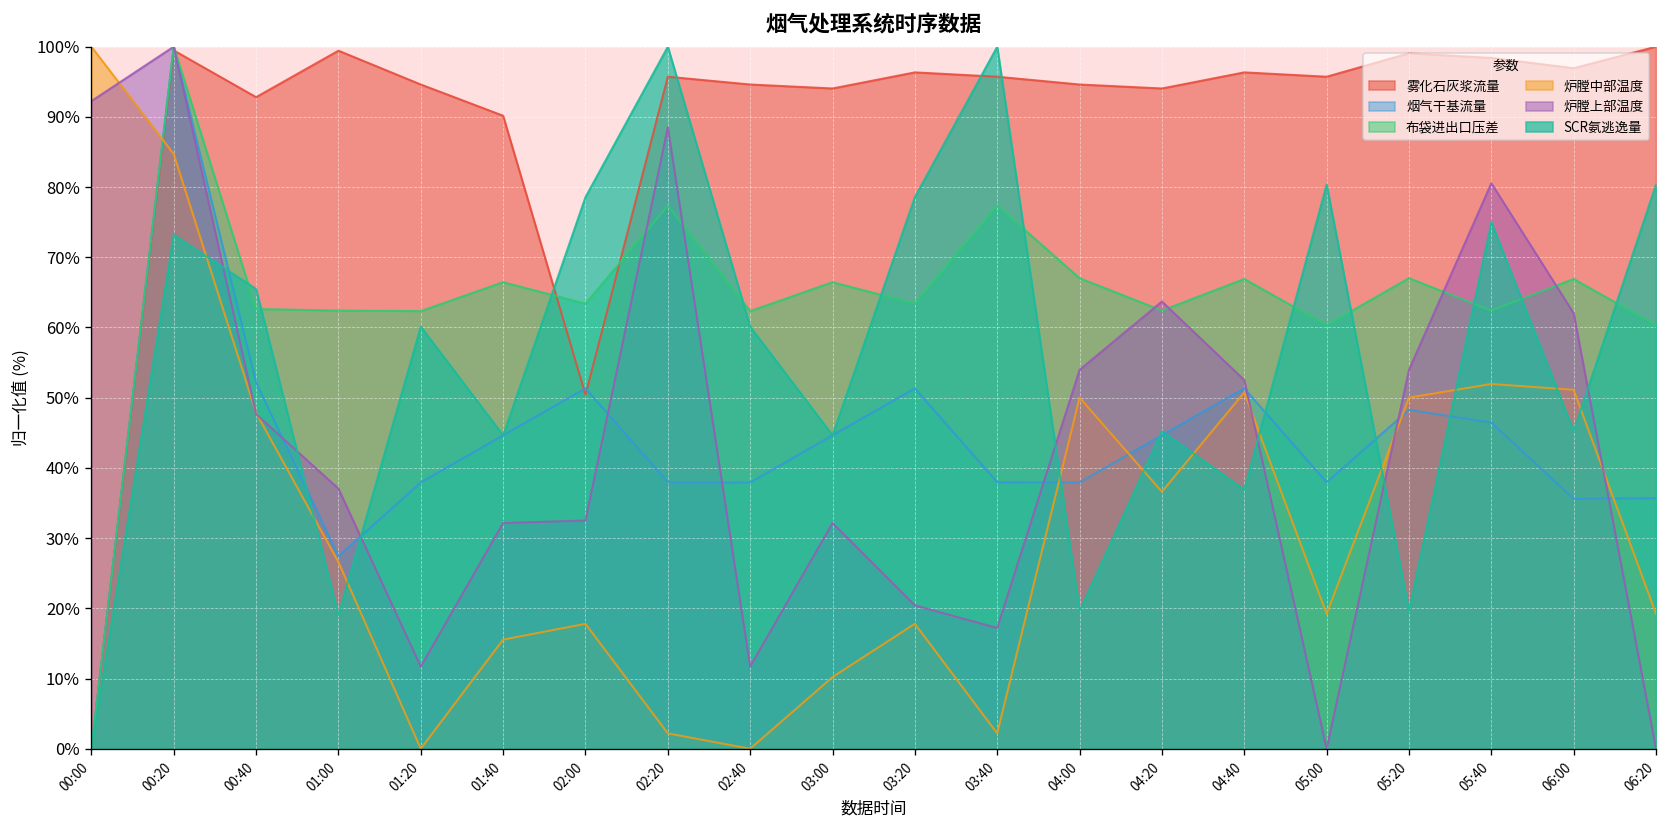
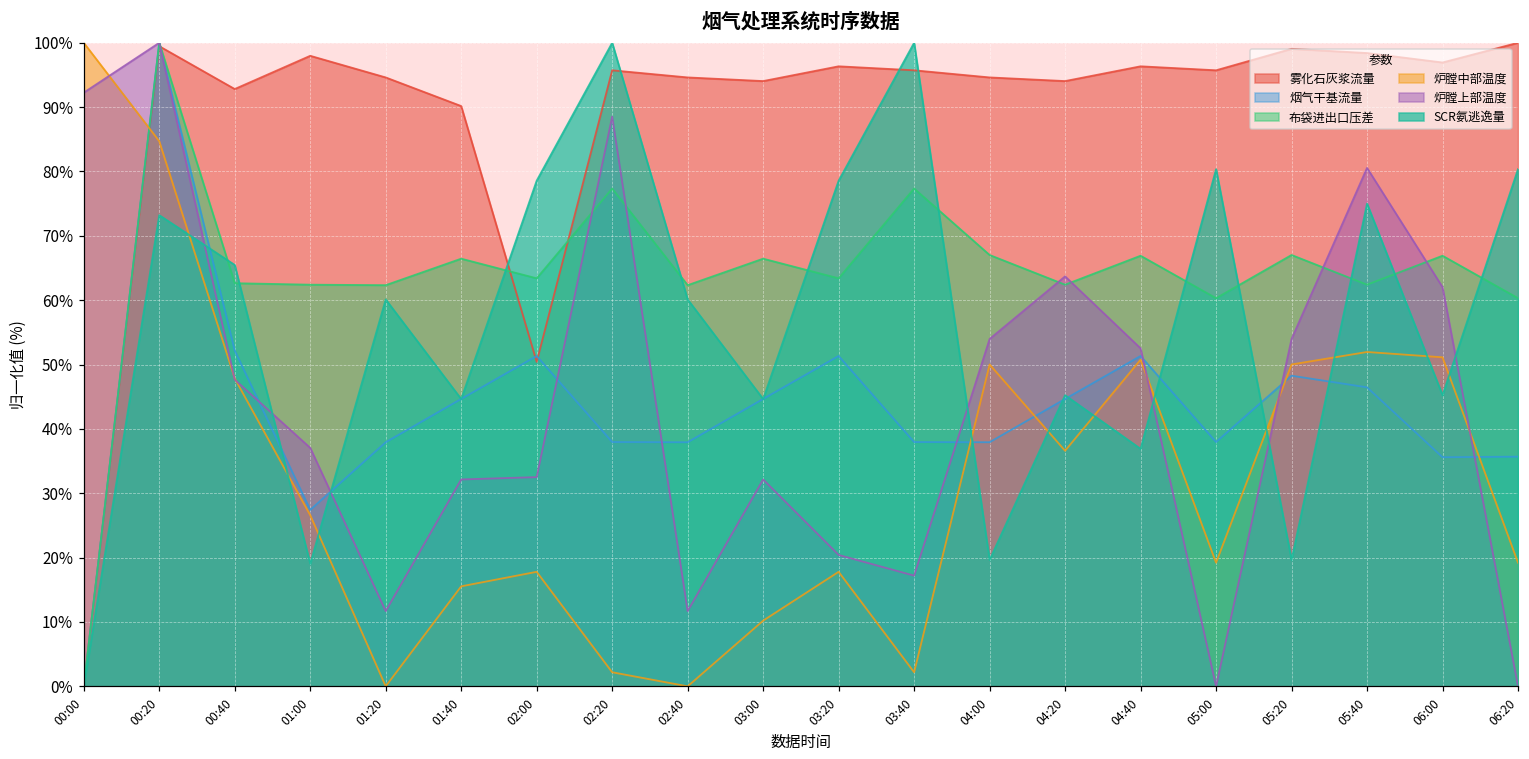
  {
    "雾化石灰浆流量": {
      "00:20": "99%",
      "00:40": "93%",
-     "01:00": "99%",
+     "01:00": "98%",
      "01:20": "95%",
      "01:40": "90%",
      "02:00": "50%",
      "02:20": "96%",
      "02:40": "95%",
      "03:00": "94%",
      "03:20": "96%",
      "03:40": "96%",
      "04:00": "95%",
      "04:20": "94%",
      "04:40": "96%",
      "05:00": "96%",
      "06:20": "100%"
    },
    "烟气干基流量": {
      "00:40": "52%",
      "01:00": "27%",
      "01:20": "38%",
      "02:00": "51%",
      "02:20": "38%",
      "02:40": "38%",
      "03:20": "51%",
      "03:40": "38%",
      "04:00": "38%",
      "04:20": "45%",
      "04:40": "51%",
      "05:00": "38%",
      "05:20": "48%",
      "05:40": "46%",
      "06:00": "36%",
      "06:20": "36%"
    },
    "炉膛中部温度": {
      "00:00": "100%",
      "00:20": "85%",
      "01:00": "27%",
      "01:20": "0%",
      "01:40": "16%",
      "02:00": "18%",
      "02:20": "2%",
      "02:40": "0%",
      "03:00": "10%",
      "03:20": "18%",
      "03:40": "2%",
      "04:00": "50%",
      "04:20": "37%",
      "04:40": "51%",
      "05:00": "19%",
      "05:20": "50%",
      "05:40": "52%",
      "06:00": "51%",
      "06:20": "19%"
    },
    "炉膛上部温度": {
      "00:00": "92%",
      "01:00": "37%",
      "01:20": "12%",
      "01:40": "32%",
      "02:00": "33%",
      "02:20": "89%",
      "02:40": "12%",
      "03:00": "32%",
      "03:20": "20%",
      "03:40": "17%",
      "04:00": "54%",
      "04:20": "64%",
      "04:40": "53%",
      "05:00": "0%",
      "05:20": "54%",
      "05:40": "81%",
      "06:00": "62%",
      "06:20": "0%"
    }
  }
